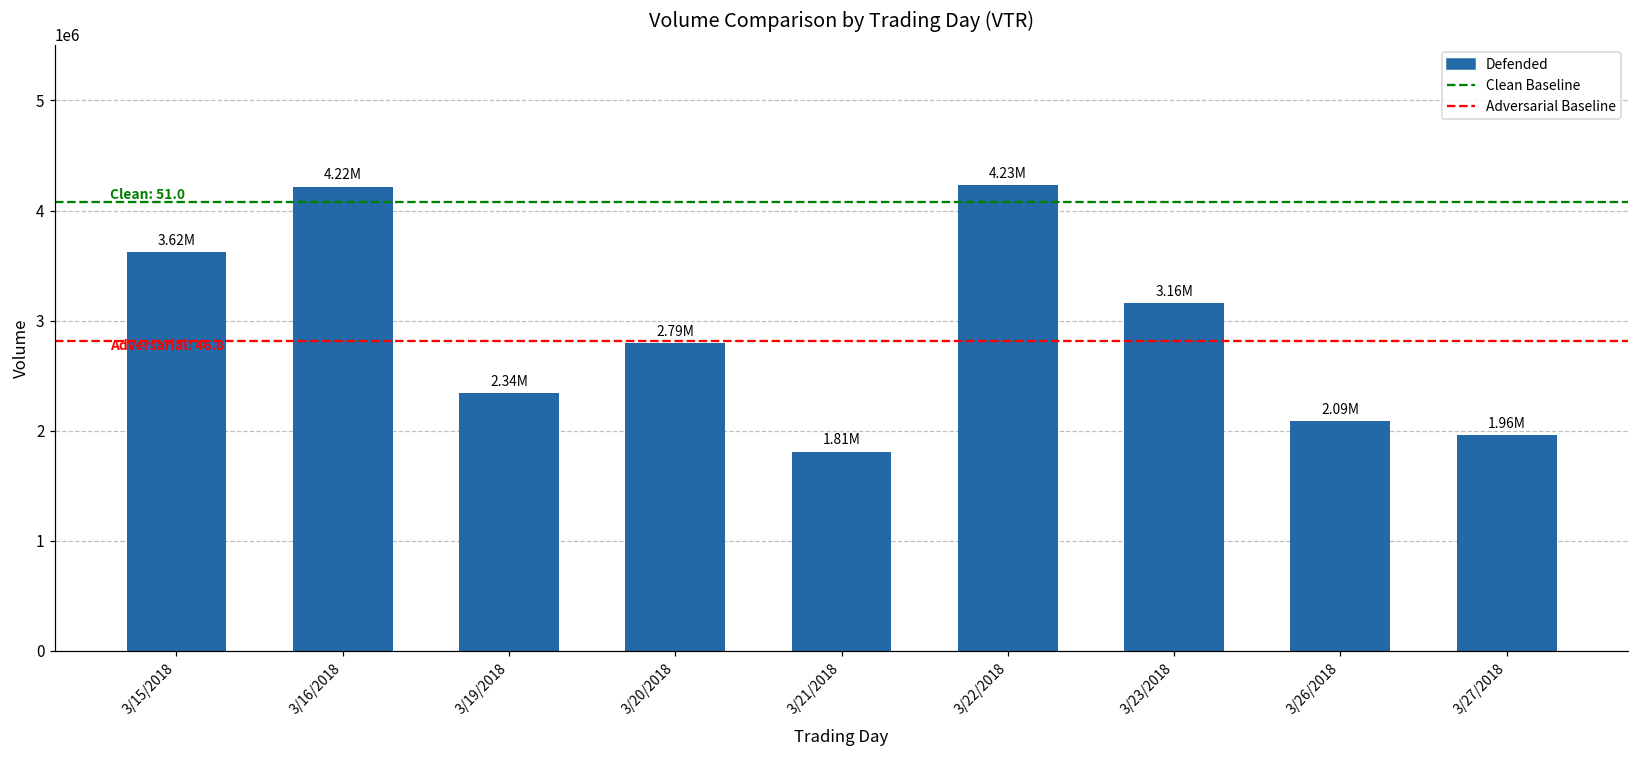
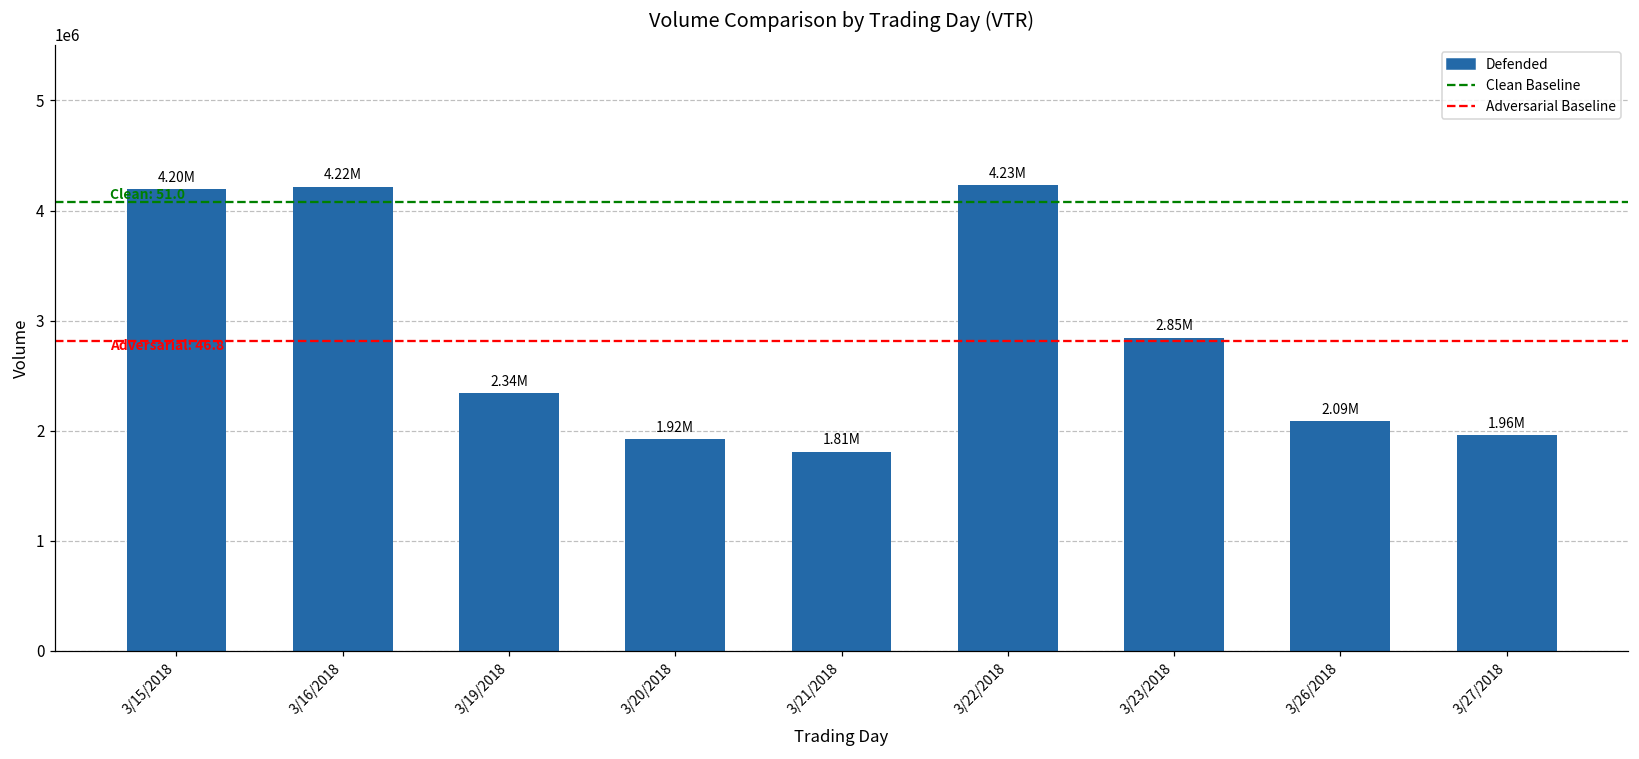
  {
-   "3/15/2018": "3.62M",
+   "3/15/2018": "4.20M",
    "3/16/2018": "4.22M",
    "3/19/2018": "2.34M",
-   "3/20/2018": "2.79M",
+   "3/20/2018": "1.92M",
    "3/21/2018": "1.81M",
    "3/22/2018": "4.23M",
-   "3/23/2018": "3.16M",
+   "3/23/2018": "2.85M",
    "3/26/2018": "2.09M",
    "3/27/2018": "1.96M"
  }
